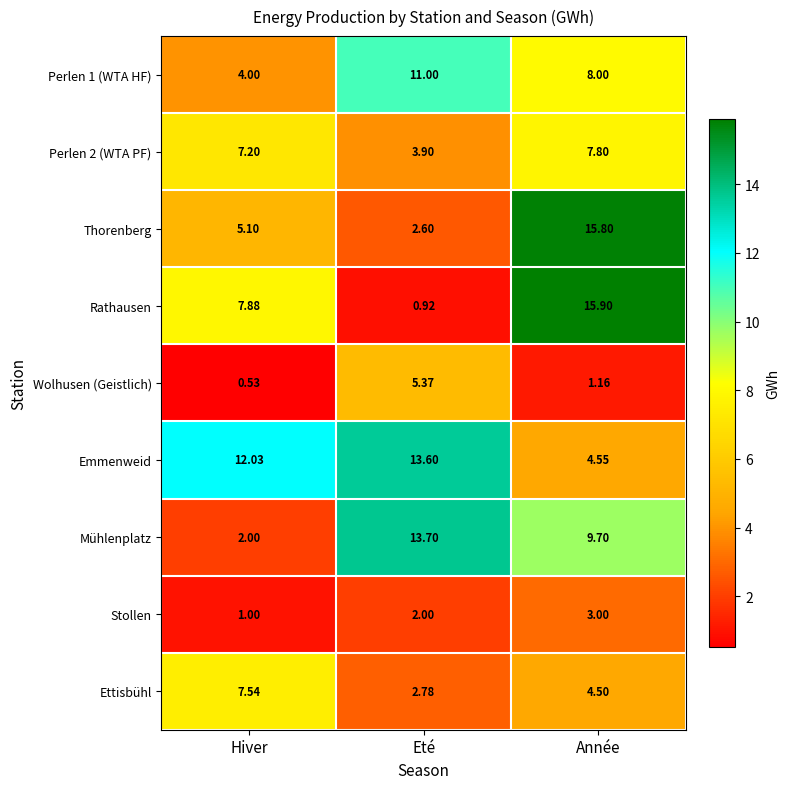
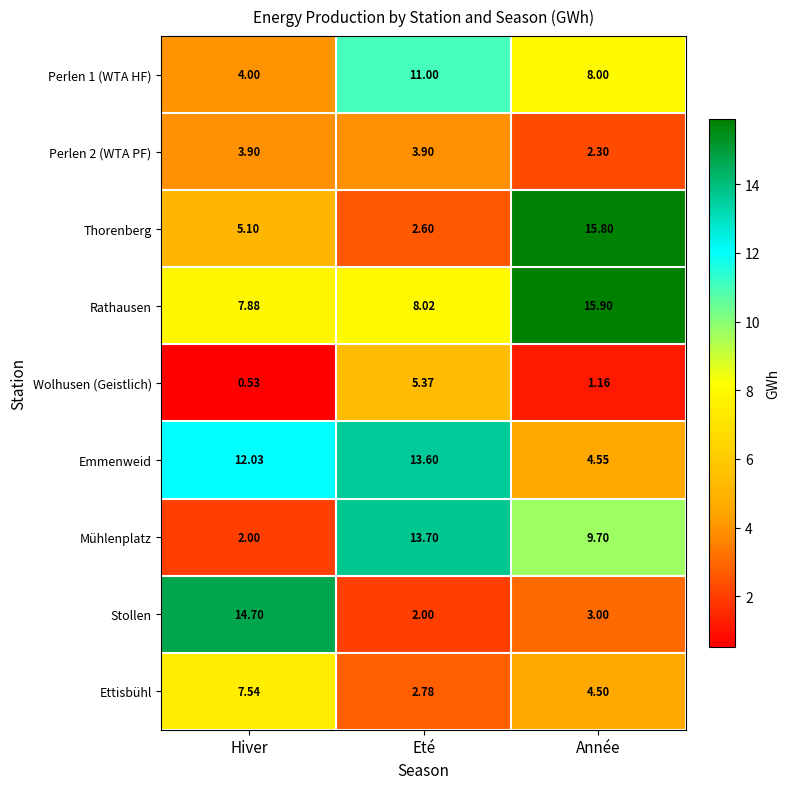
  {
    "Perlen 1 (WTA HF)": {
      "Hiver": 4.00,
      "Eté": 11.00,
      "Année": 8.00
    },
    "Perlen 2 (WTA PF)": {
-     "Hiver": 7.20,
+     "Hiver": 3.90,
      "Eté": 3.90,
-     "Année": 7.80
+     "Année": 2.30
    },
    "Thorenberg": {
      "Hiver": 5.10,
      "Eté": 2.60,
      "Année": 15.80
    },
    "Rathausen": {
      "Hiver": 7.88,
-     "Eté": 0.92,
+     "Eté": 8.02,
      "Année": 15.90
    },
    "Wolhusen (Geistlich)": {
      "Hiver": 0.53,
      "Eté": 5.37,
      "Année": 1.16
    },
    "Emmenweid": {
      "Hiver": 12.03,
      "Eté": 13.60,
      "Année": 4.55
    },
    "Mühlenplatz": {
      "Hiver": 2.00,
      "Eté": 13.70,
      "Année": 9.70
    },
    "Stollen": {
-     "Hiver": 1.00,
+     "Hiver": 14.70,
      "Eté": 2.00,
      "Année": 3.00
    },
    "Ettisbühl": {
      "Hiver": 7.54,
      "Eté": 2.78,
      "Année": 4.50
    }
  }
